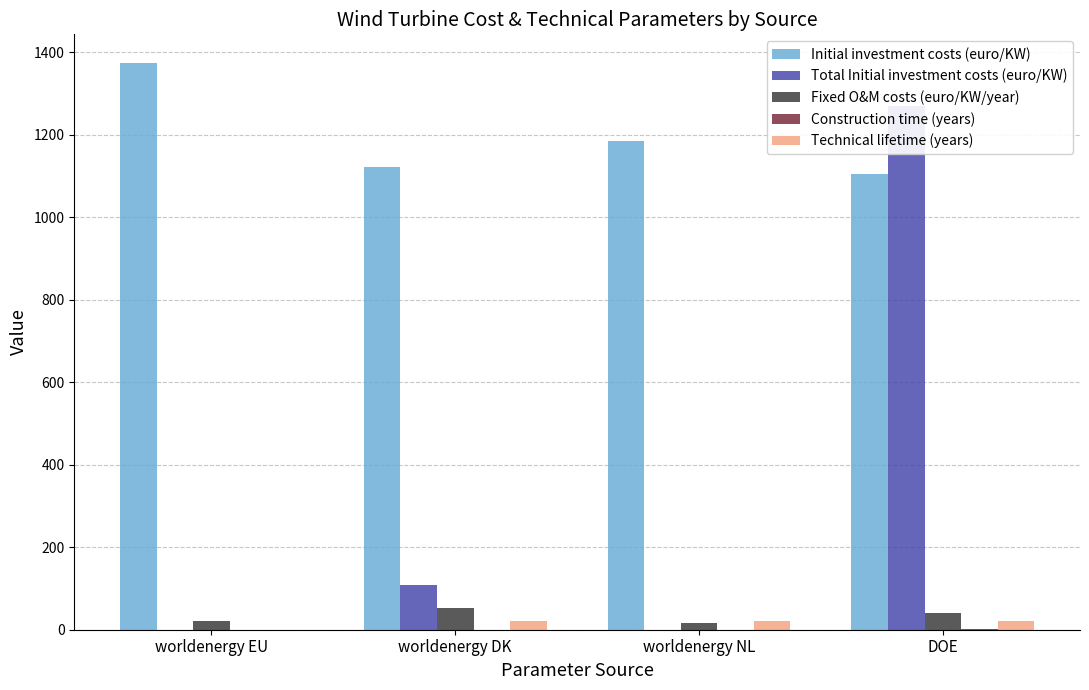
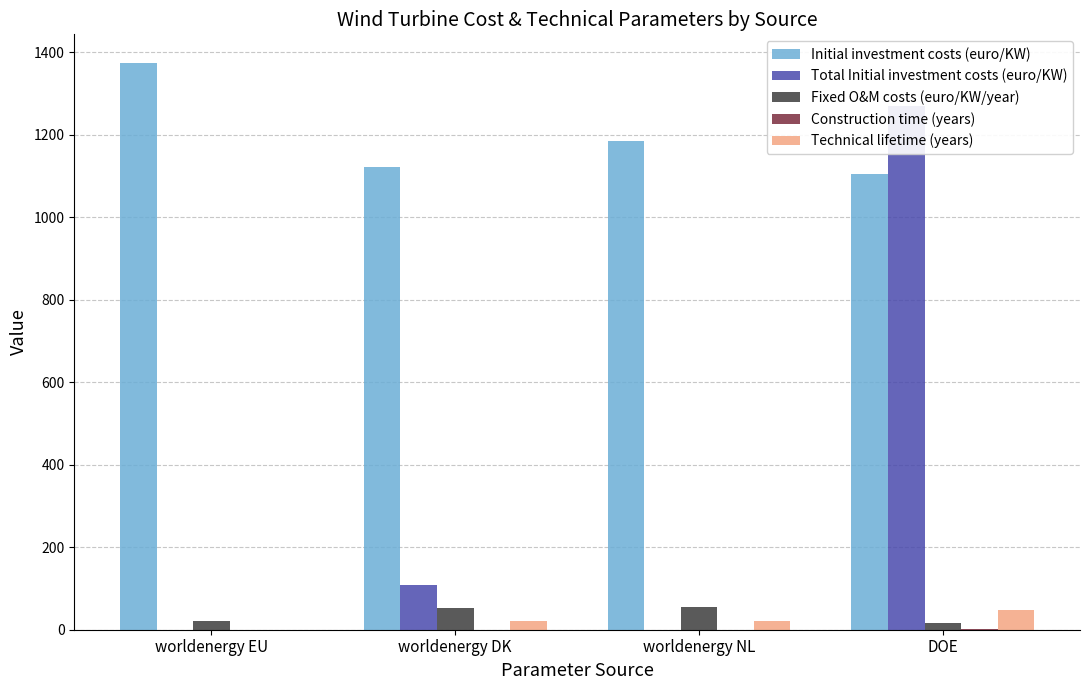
  {
    "Initial investment costs (euro/KW)": {
      "worldenergy EU": 1380,
      "worldenergy DK": 1120,
      "worldenergy NL": 1190,
      "DOE": 1100
    },
    "Total Initial investment costs (euro/KW)": {
      "worldenergy EU": 0,
      "worldenergy DK": 110,
      "worldenergy NL": 0
    },
    "Fixed O&M costs (euro/KW/year)": {
      "worldenergy EU": 20,
      "worldenergy DK": 50,
-     "worldenergy NL": 20,
-     "DOE": 40
+     "worldenergy NL": 60,
+     "DOE": 20
    },
    "Construction time (years)": {
      "worldenergy EU": 0,
      "worldenergy DK": 0,
      "worldenergy NL": 0
    },
    "Technical lifetime (years)": {
      "worldenergy EU": 0,
      "worldenergy DK": 20,
      "worldenergy NL": 20,
-     "DOE": 20
+     "DOE": 50
    }
  }
